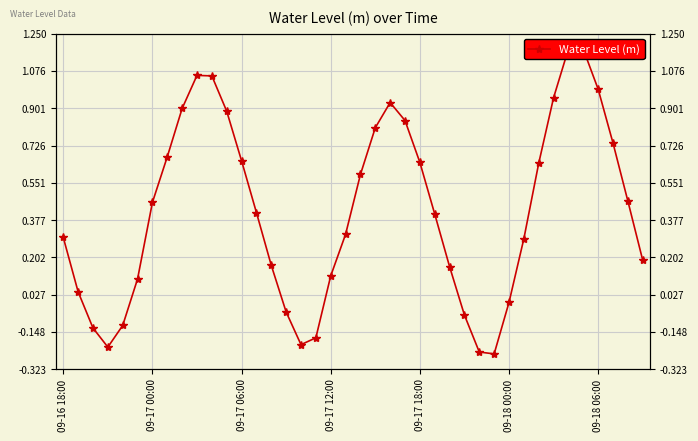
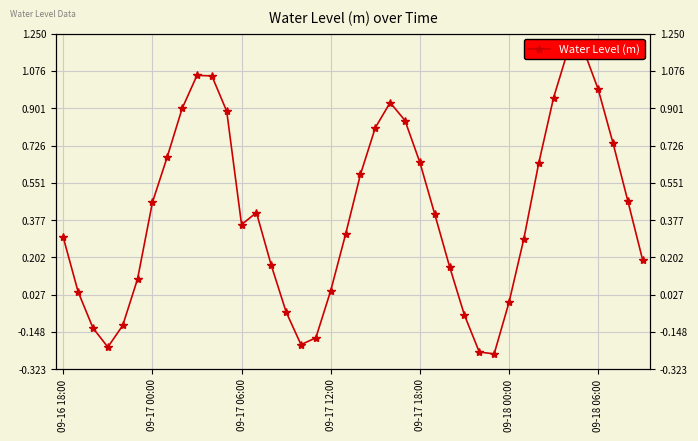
  {
    "09-16 18:00": 0.29,
    "09-17 00:00": 0.46,
-   "09-17 06:00": 0.65,
-   "09-17 12:00": 0.11,
+   "09-17 06:00": 0.36,
+   "09-17 12:00": 0.05,
    "09-17 18:00": 0.65,
    "09-18 00:00": -0.01,
    "09-18 06:00": 0.99
  }
